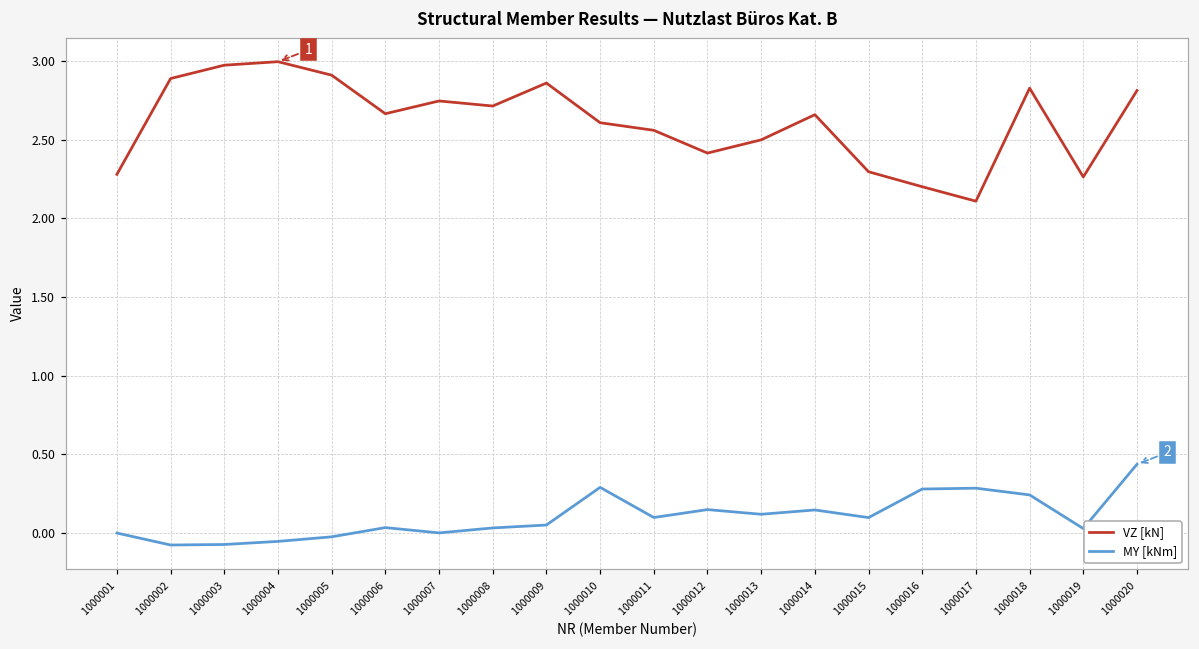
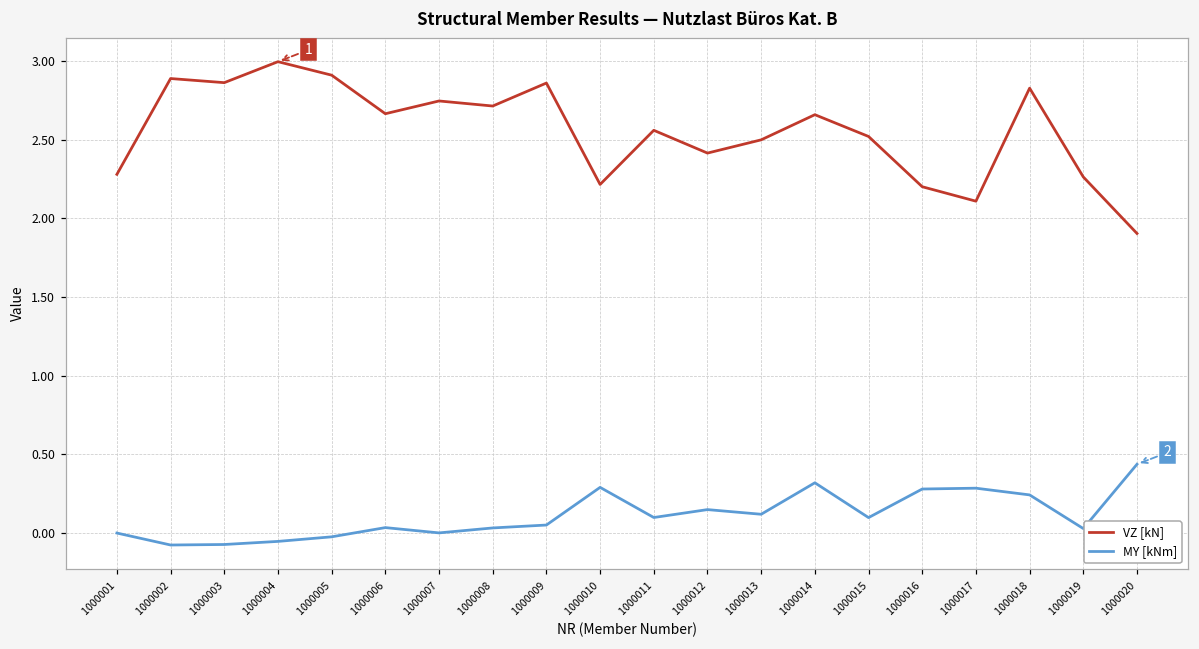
  {
    "VZ [kN]": {
      "1000001": 2.28,
      "1000002": 2.89,
-     "1000003": 2.97,
+     "1000003": 2.86,
      "1000005": 2.91,
      "1000006": 2.66,
      "1000007": 2.74,
      "1000008": 2.71,
      "1000009": 2.86,
-     "1000010": 2.61,
+     "1000010": 2.21,
      "1000011": 2.56,
      "1000012": 2.41,
      "1000013": 2.50,
      "1000014": 2.66,
-     "1000015": 2.30,
+     "1000015": 2.52,
      "1000016": 2.20,
      "1000017": 2.11,
      "1000018": 2.83,
      "1000019": 2.26,
-     "1000020": 2.81
+     "1000020": 1.90
    },
    "MY [kNm]": {
      "1000001": 0.00,
      "1000002": -0.08,
      "1000003": -0.07,
      "1000004": -0.05,
      "1000005": -0.02,
      "1000006": 0.03,
      "1000007": 0.00,
      "1000008": 0.03,
      "1000009": 0.05,
      "1000010": 0.29,
      "1000011": 0.10,
      "1000012": 0.15,
      "1000013": 0.12,
-     "1000014": 0.15,
+     "1000014": 0.32,
      "1000015": 0.10,
      "1000016": 0.28,
      "1000017": 0.28,
      "1000018": 0.24,
      "1000019": 0.03,
      "1000020": 0.44
    }
  }
